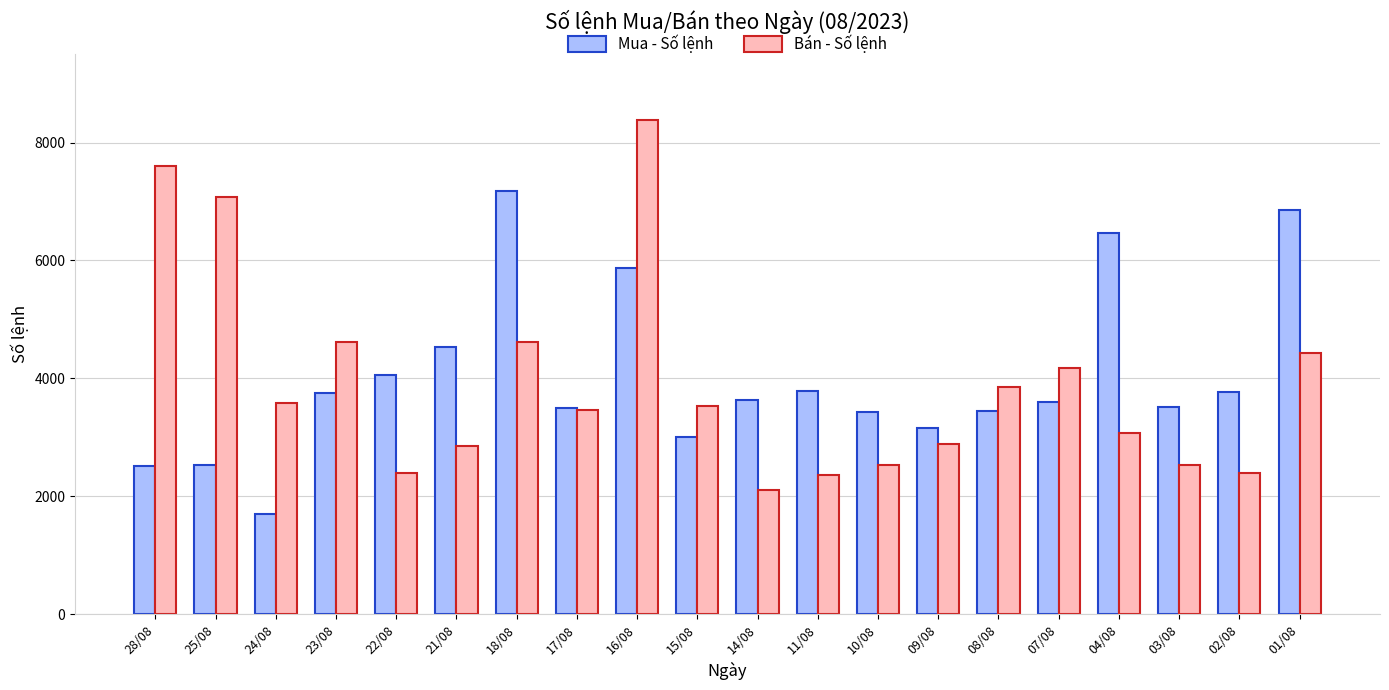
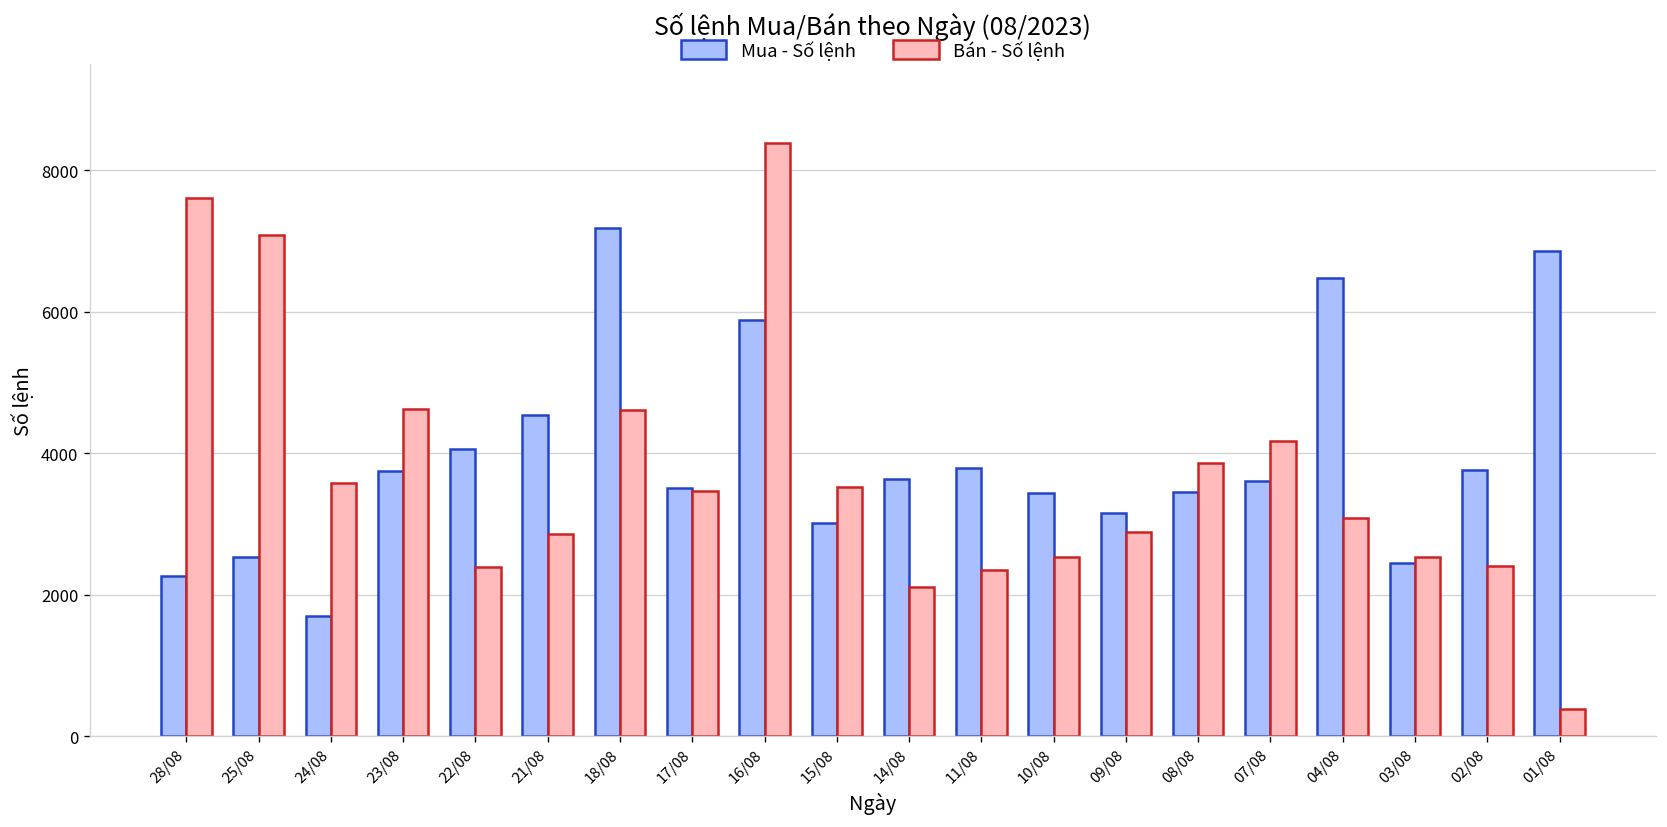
  {
    "Mua - Số lệnh": {
-     "28/08": 2500,
+     "28/08": 2300,
      "25/08": 2500,
      "24/08": 1700,
      "23/08": 3700,
      "22/08": 4100,
      "21/08": 4500,
      "18/08": 7200,
      "17/08": 3500,
      "16/08": 5900,
      "15/08": 3000,
      "14/08": 3600,
      "11/08": 3800,
      "10/08": 3400,
      "09/08": 3200,
      "08/08": 3400,
      "07/08": 3600,
      "04/08": 6500,
-     "03/08": 3500,
+     "03/08": 2500,
      "02/08": 3800,
      "01/08": 6900
    },
    "Bán - Số lệnh": {
      "28/08": 7600,
      "25/08": 7100,
      "24/08": 3600,
      "23/08": 4600,
      "22/08": 2400,
      "21/08": 2900,
      "18/08": 4600,
      "17/08": 3500,
      "16/08": 8400,
      "15/08": 3500,
      "14/08": 2100,
      "11/08": 2400,
      "10/08": 2500,
      "09/08": 2900,
      "08/08": 3900,
      "07/08": 4200,
      "04/08": 3100,
      "03/08": 2500,
      "02/08": 2400,
-     "01/08": 4400
+     "01/08": 400
    }
  }
